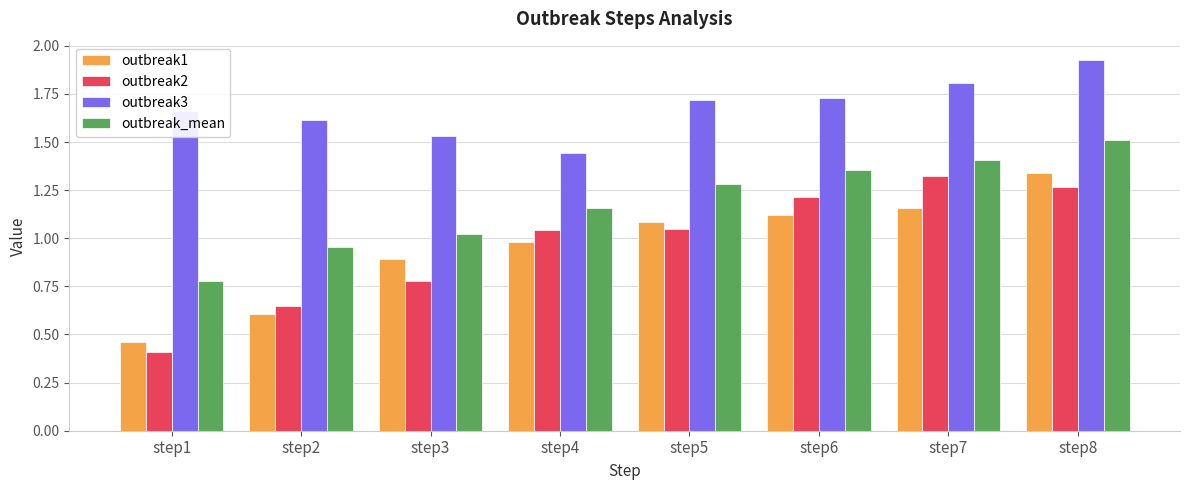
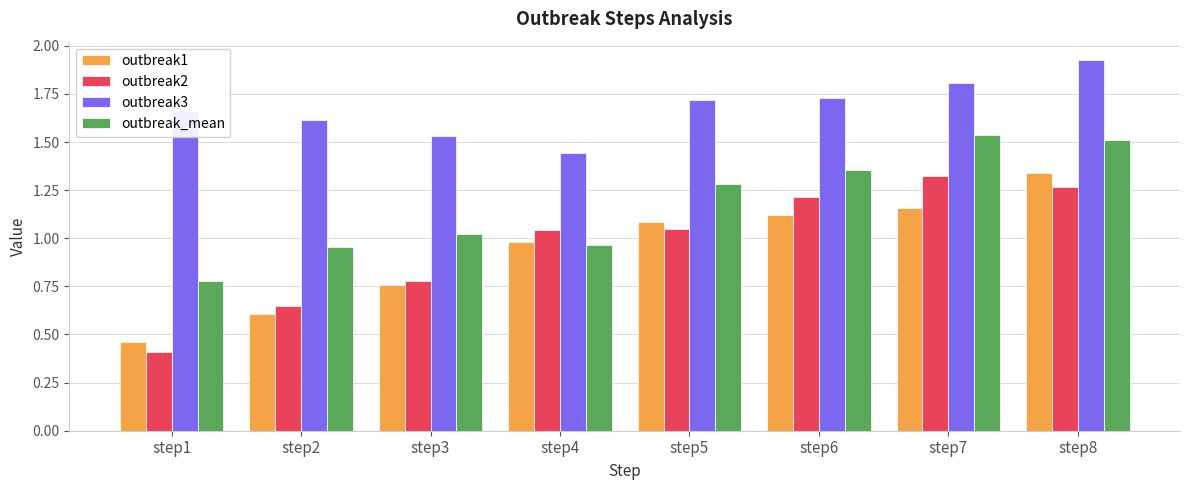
  {
    "outbreak1": {
      "step1": 0.46,
      "step2": 0.60,
-     "step3": 0.89,
+     "step3": 0.76,
      "step4": 0.98,
      "step5": 1.09,
      "step6": 1.12,
      "step7": 1.16,
      "step8": 1.34
    },
    "outbreak2": {
      "step1": 0.41,
      "step2": 0.65,
      "step3": 0.78,
      "step4": 1.05,
      "step5": 1.05,
      "step6": 1.21,
      "step7": 1.32,
      "step8": 1.27
    },
    "outbreak3": {
      "step2": 1.61,
      "step3": 1.53,
      "step4": 1.44,
      "step5": 1.72,
      "step6": 1.73,
      "step7": 1.81,
      "step8": 1.93
    },
    "outbreak_mean": {
      "step1": 0.78,
      "step2": 0.95,
      "step3": 1.02,
-     "step4": 1.16,
+     "step4": 0.96,
      "step5": 1.28,
      "step6": 1.35,
-     "step7": 1.41,
+     "step7": 1.53,
      "step8": 1.51
    }
  }
